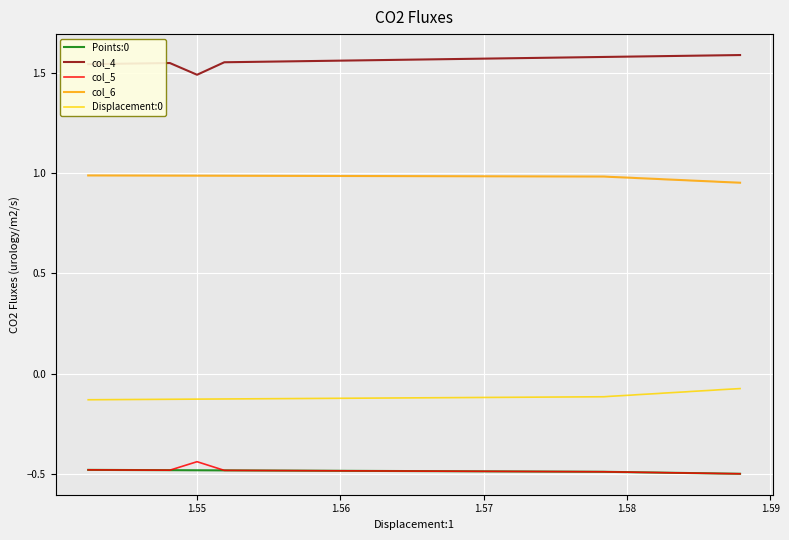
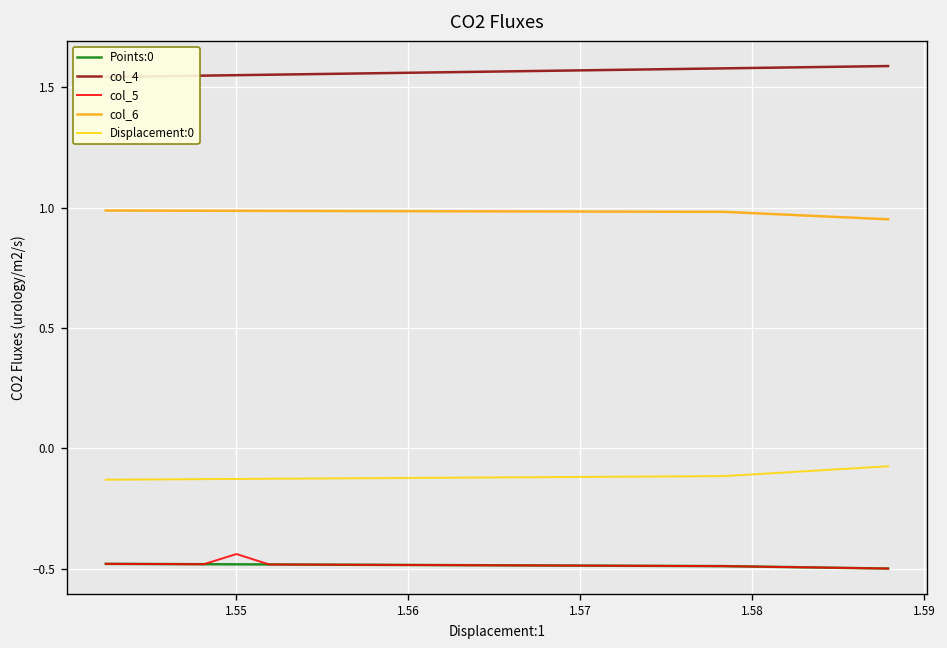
  {
    "Points:0": {
      "1.55": -0.48
    },
    "col_4": {
-     "1.55": 1.49
+     "1.55": 1.55
    },
    "col_5": {
      "1.55": -0.44
    }
  }
